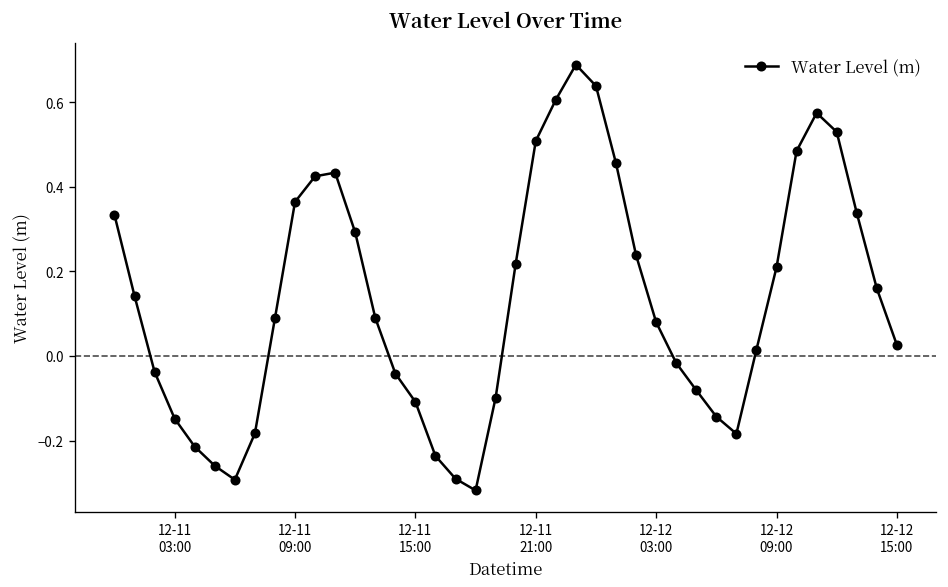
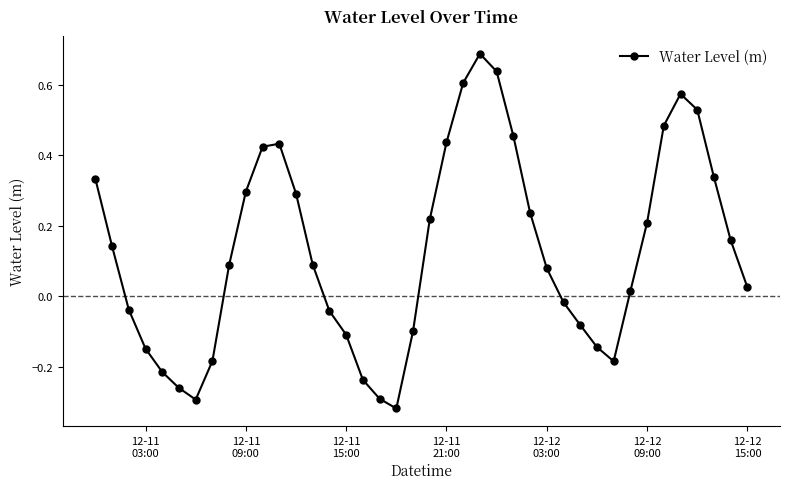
  {
    "12-11 03:00": -0.15,
-   "12-11 09:00": 0.36,
+   "12-11 09:00": 0.30,
    "12-11 15:00": -0.11,
-   "12-11 21:00": 0.51,
+   "12-11 21:00": 0.44,
    "12-12 03:00": 0.08,
    "12-12 09:00": 0.21,
    "12-12 15:00": 0.03
  }
